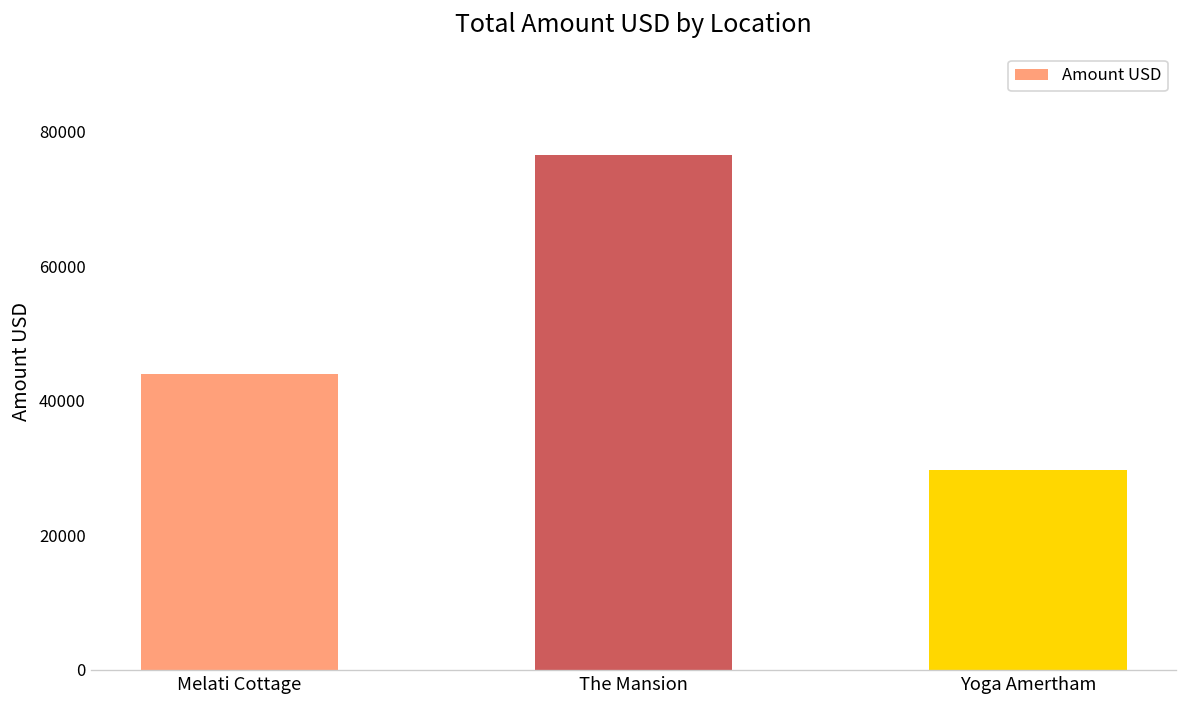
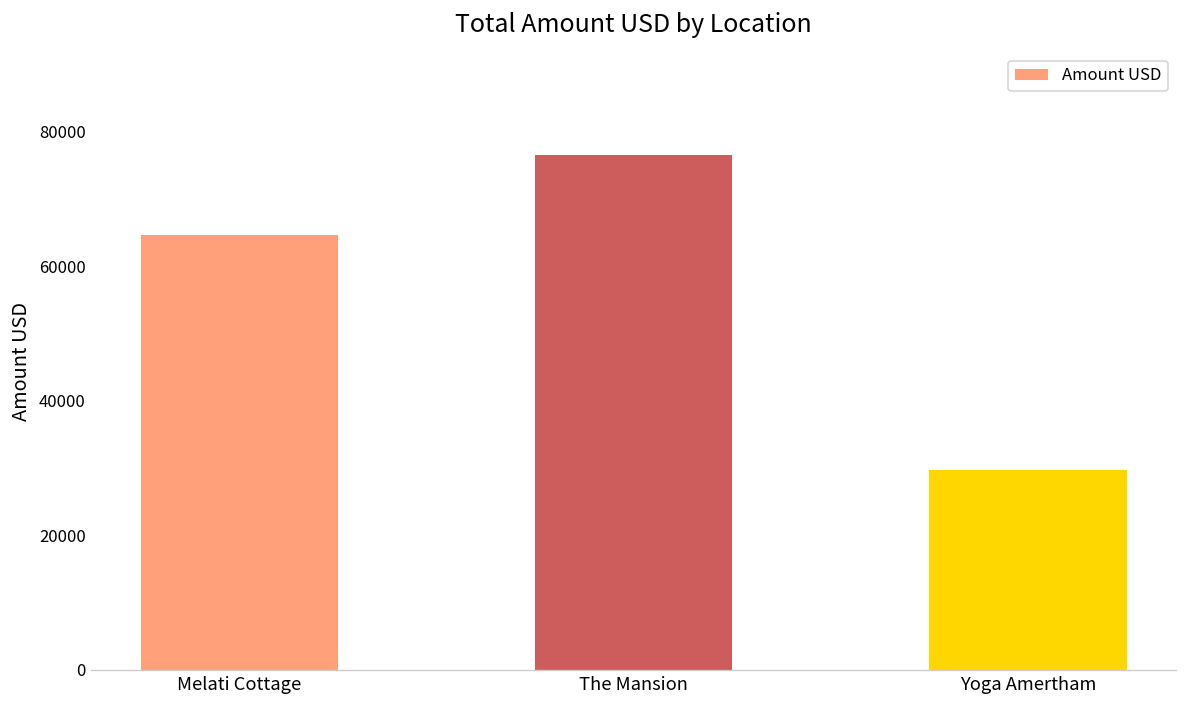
  {
-   "Melati Cottage": 44000,
+   "Melati Cottage": 65000,
    "The Mansion": 76000,
    "Yoga Amertham": 30000
  }
